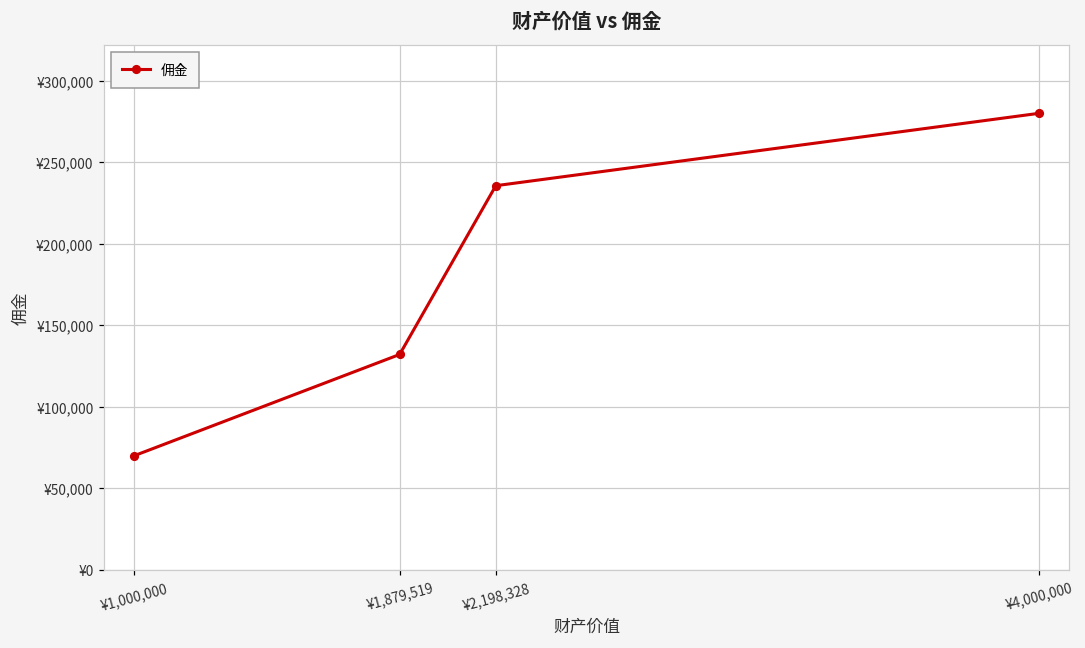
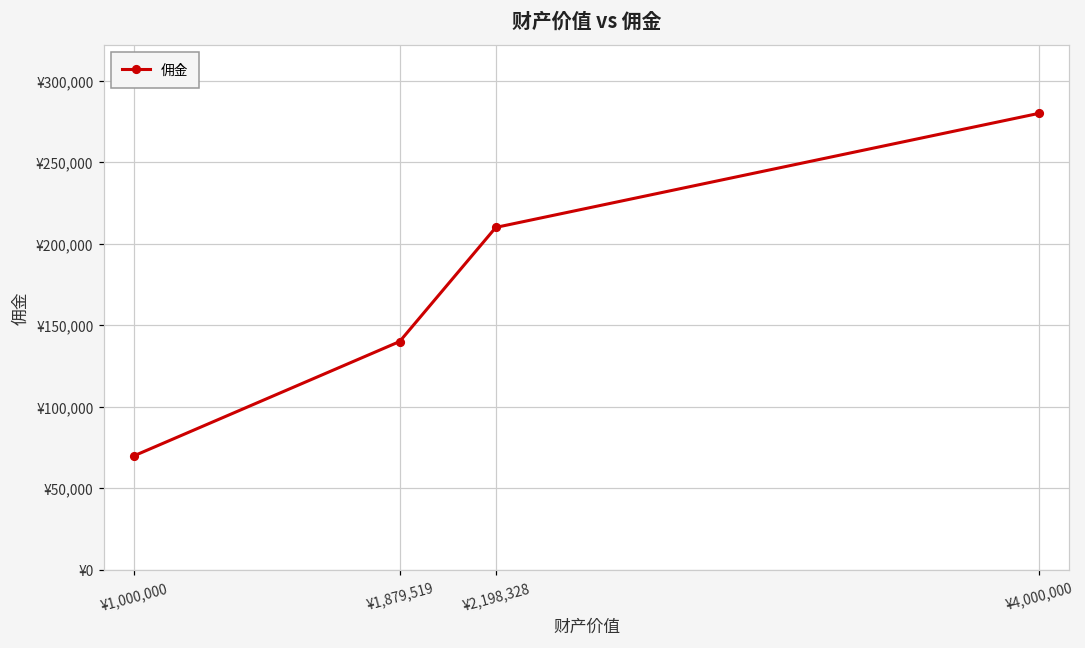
  {
    "¥1,000,000": "¥70,000",
-   "¥1,879,519": "¥132,000",
-   "¥2,198,328": "¥236,000",
+   "¥1,879,519": "¥140,000",
+   "¥2,198,328": "¥210,000",
    "¥4,000,000": "¥280,000"
  }
